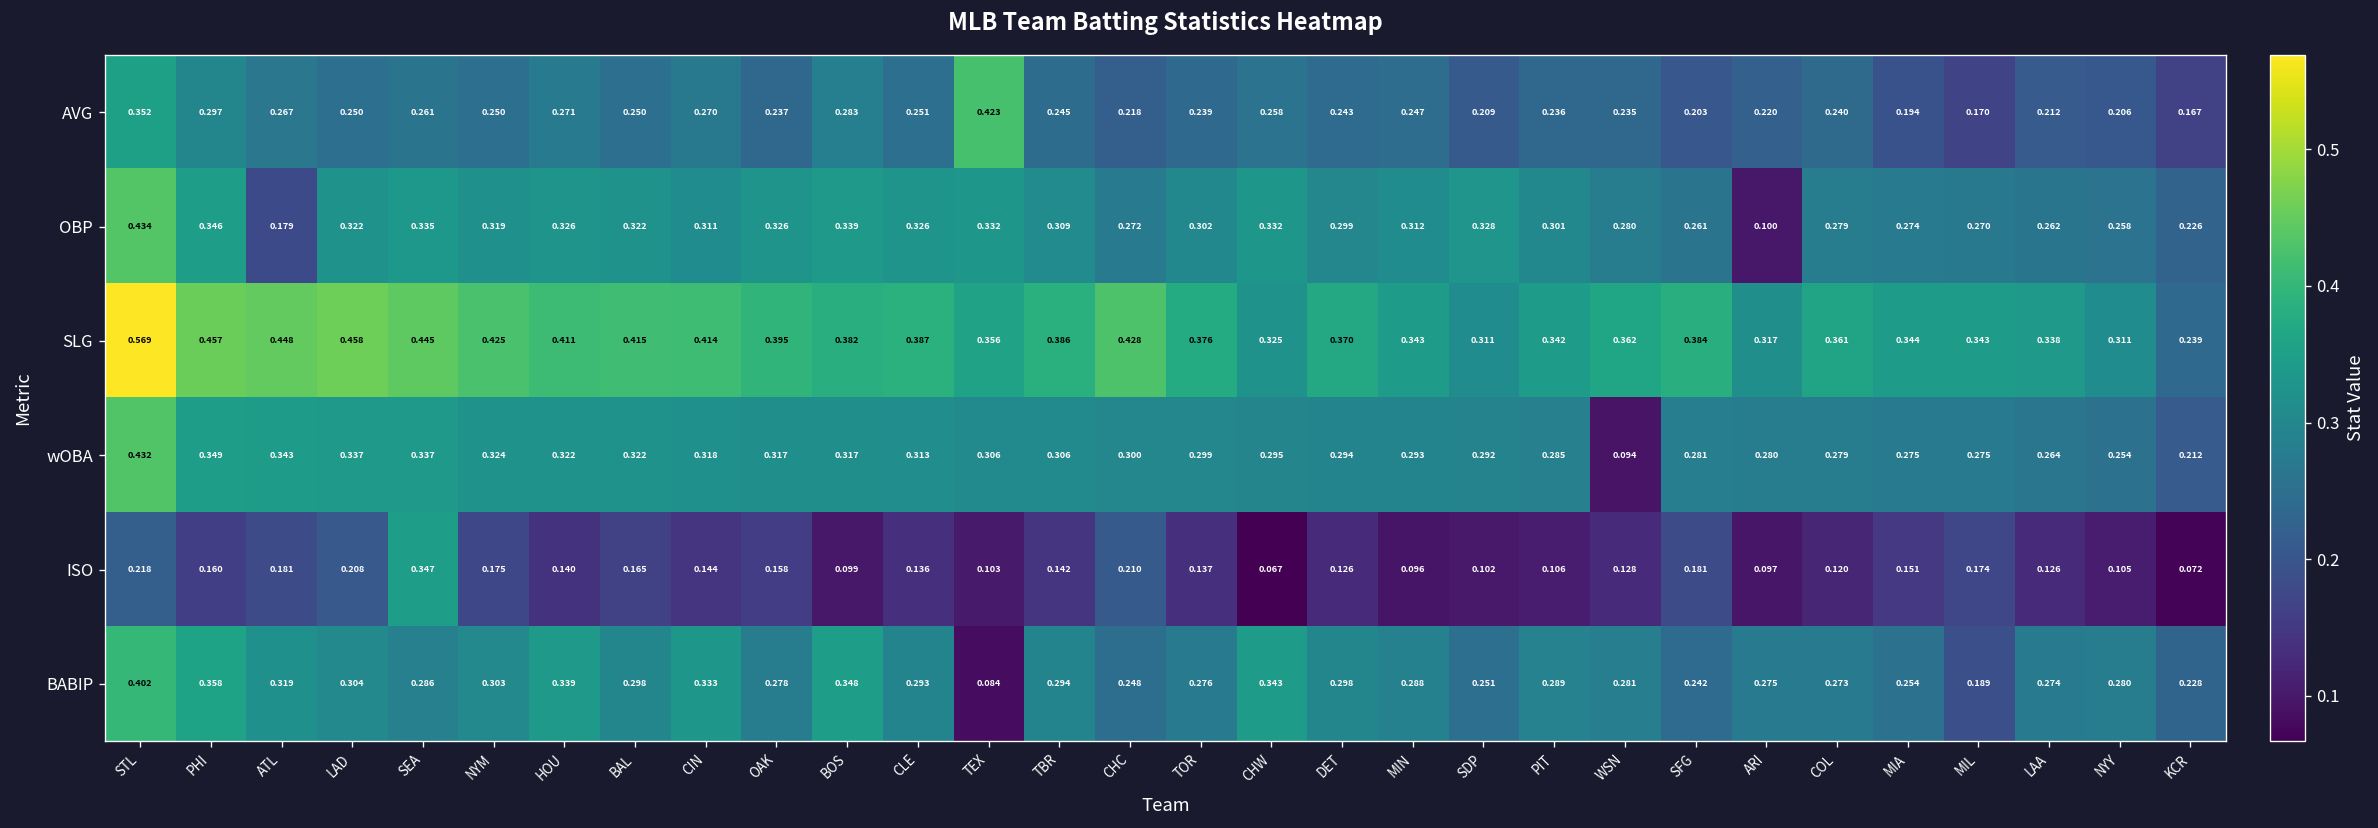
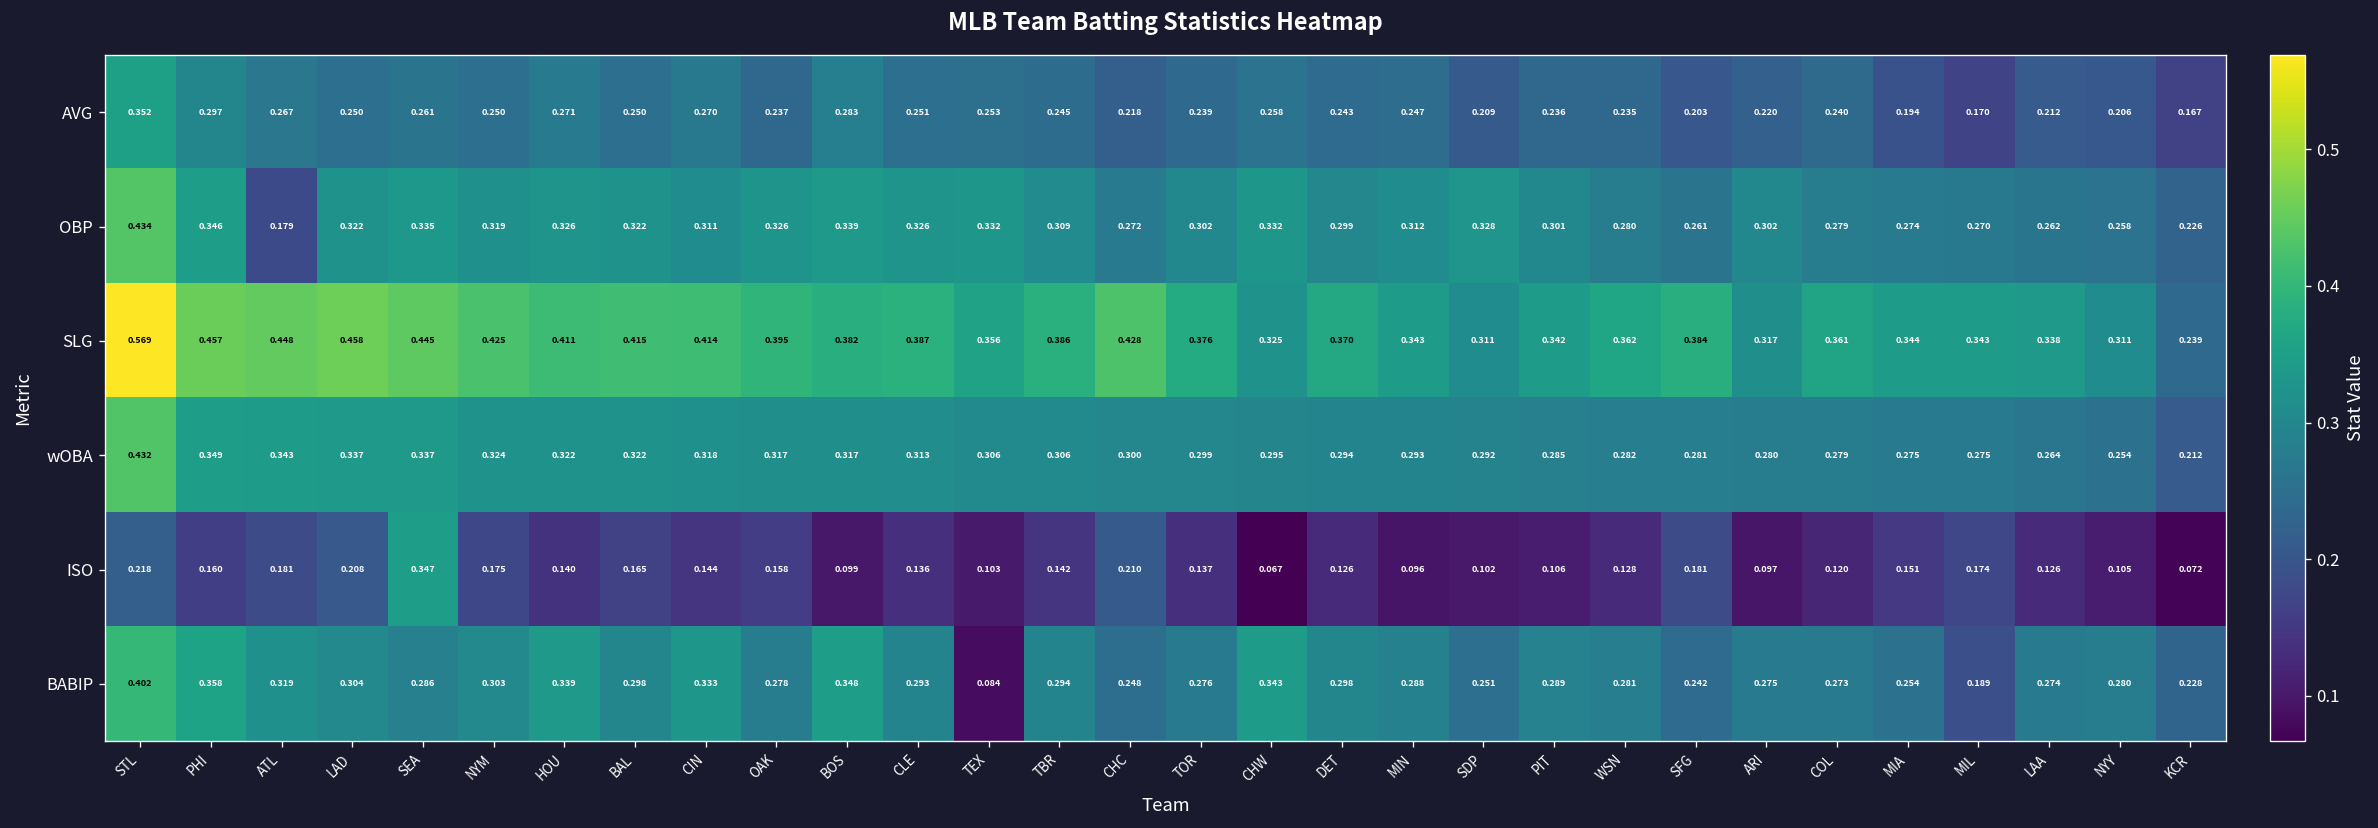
  {
    "AVG": {
      "STL": 0.352,
      "PHI": 0.297,
      "ATL": 0.267,
      "LAD": 0.250,
      "SEA": 0.261,
      "NYM": 0.250,
      "HOU": 0.271,
      "BAL": 0.250,
      "CIN": 0.270,
      "OAK": 0.237,
      "BOS": 0.283,
      "CLE": 0.251,
-     "TEX": 0.423,
+     "TEX": 0.253,
      "TBR": 0.245,
      "CHC": 0.218,
      "TOR": 0.239,
      "CHW": 0.258,
      "DET": 0.243,
      "MIN": 0.247,
      "SDP": 0.209,
      "PIT": 0.236,
      "WSN": 0.235,
      "SFG": 0.203,
      "ARI": 0.220,
      "COL": 0.240,
      "MIA": 0.194,
      "MIL": 0.170,
      "LAA": 0.212,
      "NYY": 0.206,
      "KCR": 0.167
    },
    "OBP": {
      "STL": 0.434,
      "PHI": 0.346,
      "ATL": 0.179,
      "LAD": 0.322,
      "SEA": 0.335,
      "NYM": 0.319,
      "HOU": 0.326,
      "BAL": 0.322,
      "CIN": 0.311,
      "OAK": 0.326,
      "BOS": 0.339,
      "CLE": 0.326,
      "TEX": 0.332,
      "TBR": 0.309,
      "CHC": 0.272,
      "TOR": 0.302,
      "CHW": 0.332,
      "DET": 0.299,
      "MIN": 0.312,
      "SDP": 0.328,
      "PIT": 0.301,
      "WSN": 0.280,
      "SFG": 0.261,
-     "ARI": 0.100,
+     "ARI": 0.302,
      "COL": 0.279,
      "MIA": 0.274,
      "MIL": 0.270,
      "LAA": 0.262,
      "NYY": 0.258,
      "KCR": 0.226
    },
    "SLG": {
      "STL": 0.569,
      "PHI": 0.457,
      "ATL": 0.448,
      "LAD": 0.458,
      "SEA": 0.445,
      "NYM": 0.425,
      "HOU": 0.411,
      "BAL": 0.415,
      "CIN": 0.414,
      "OAK": 0.395,
      "BOS": 0.382,
      "CLE": 0.387,
      "TEX": 0.356,
      "TBR": 0.386,
      "CHC": 0.428,
      "TOR": 0.376,
      "CHW": 0.325,
      "DET": 0.370,
      "MIN": 0.343,
      "SDP": 0.311,
      "PIT": 0.342,
      "WSN": 0.362,
      "SFG": 0.384,
      "ARI": 0.317,
      "COL": 0.361,
      "MIA": 0.344,
      "MIL": 0.343,
      "LAA": 0.338,
      "NYY": 0.311,
      "KCR": 0.239
    },
    "wOBA": {
      "STL": 0.432,
      "PHI": 0.349,
      "ATL": 0.343,
      "LAD": 0.337,
      "SEA": 0.337,
      "NYM": 0.324,
      "HOU": 0.322,
      "BAL": 0.322,
      "CIN": 0.318,
      "OAK": 0.317,
      "BOS": 0.317,
      "CLE": 0.313,
      "TEX": 0.306,
      "TBR": 0.306,
      "CHC": 0.300,
      "TOR": 0.299,
      "CHW": 0.295,
      "DET": 0.294,
      "MIN": 0.293,
      "SDP": 0.292,
      "PIT": 0.285,
-     "WSN": 0.094,
+     "WSN": 0.282,
      "SFG": 0.281,
      "ARI": 0.280,
      "COL": 0.279,
      "MIA": 0.275,
      "MIL": 0.275,
      "LAA": 0.264,
      "NYY": 0.254,
      "KCR": 0.212
    },
    "ISO": {
      "STL": 0.218,
      "PHI": 0.160,
      "ATL": 0.181,
      "LAD": 0.208,
      "SEA": 0.347,
      "NYM": 0.175,
      "HOU": 0.140,
      "BAL": 0.165,
      "CIN": 0.144,
      "OAK": 0.158,
      "BOS": 0.099,
      "CLE": 0.136,
      "TEX": 0.103,
      "TBR": 0.142,
      "CHC": 0.210,
      "TOR": 0.137,
      "CHW": 0.067,
      "DET": 0.126,
      "MIN": 0.096,
      "SDP": 0.102,
      "PIT": 0.106,
      "WSN": 0.128,
      "SFG": 0.181,
      "ARI": 0.097,
      "COL": 0.120,
      "MIA": 0.151,
      "MIL": 0.174,
      "LAA": 0.126,
      "NYY": 0.105,
      "KCR": 0.072
    },
    "BABIP": {
      "STL": 0.402,
      "PHI": 0.358,
      "ATL": 0.319,
      "LAD": 0.304,
      "SEA": 0.286,
      "NYM": 0.303,
      "HOU": 0.339,
      "BAL": 0.298,
      "CIN": 0.333,
      "OAK": 0.278,
      "BOS": 0.348,
      "CLE": 0.293,
      "TEX": 0.084,
      "TBR": 0.294,
      "CHC": 0.248,
      "TOR": 0.276,
      "CHW": 0.343,
      "DET": 0.298,
      "MIN": 0.288,
      "SDP": 0.251,
      "PIT": 0.289,
      "WSN": 0.281,
      "SFG": 0.242,
      "ARI": 0.275,
      "COL": 0.273,
      "MIA": 0.254,
      "MIL": 0.189,
      "LAA": 0.274,
      "NYY": 0.280,
      "KCR": 0.228
    }
  }
